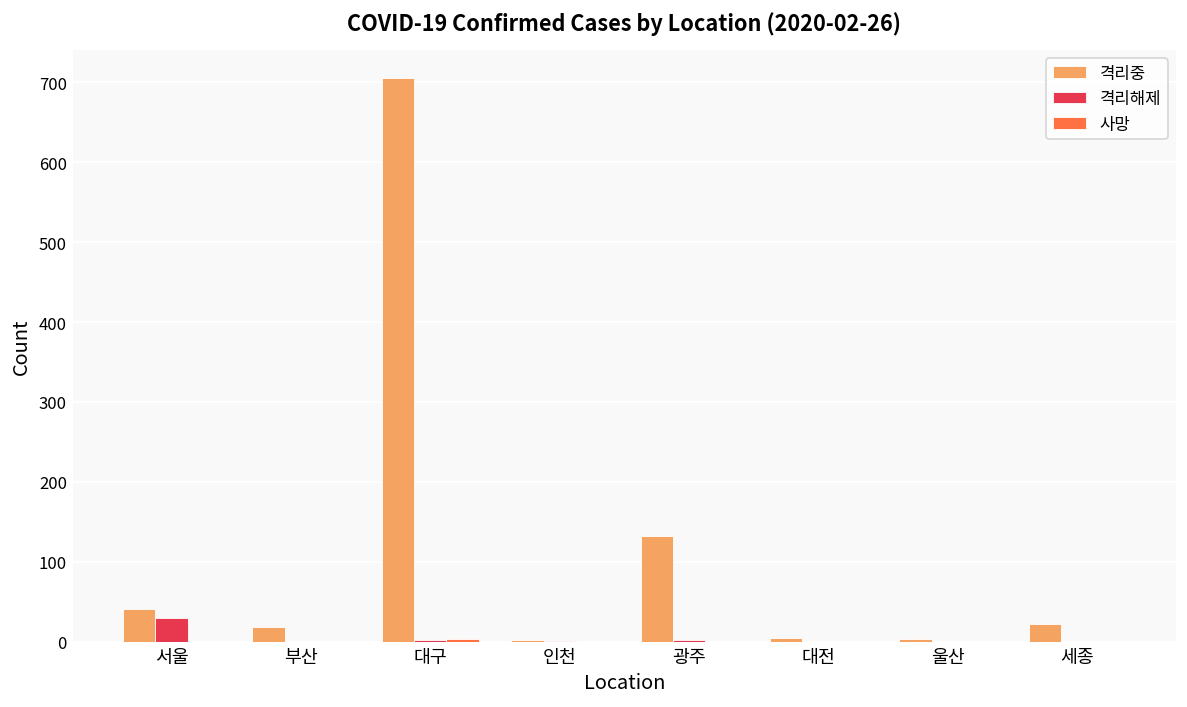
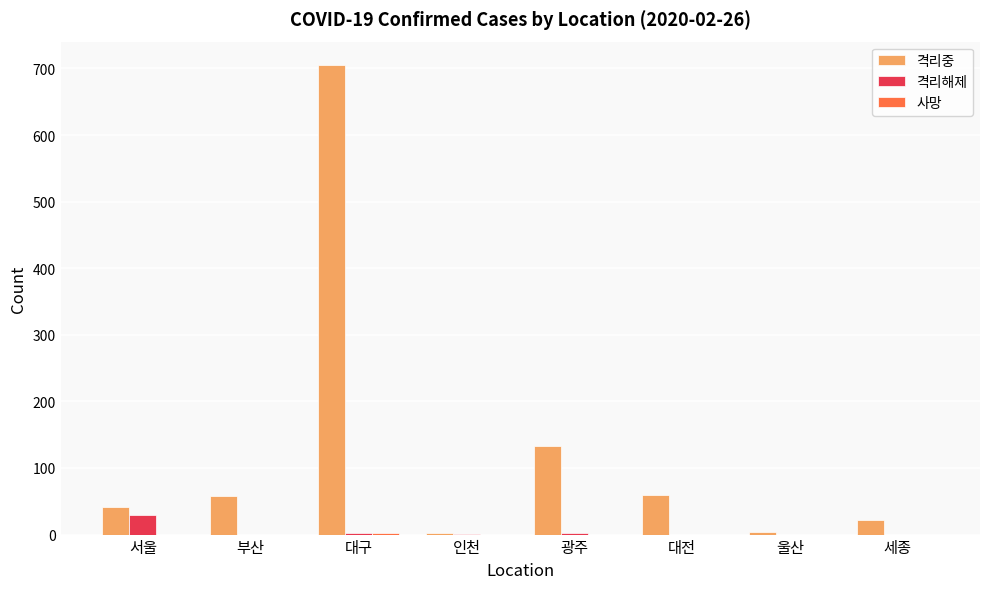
  {
    "격리중": {
      "서울": 40,
-     "부산": 20,
+     "부산": 60,
      "대구": 710,
      "광주": 130,
-     "대전": 10,
+     "대전": 60,
      "울산": 0,
      "세종": 20
    },
    "격리해제": {
      "서울": 30,
      "부산": 0,
      "대전": 0,
      "울산": 0,
      "세종": 0
    },
    "사망": {
      "서울": 0,
      "부산": 0,
      "인천": 0,
      "광주": 0,
      "대전": 0,
      "울산": 0,
      "세종": 0
    }
  }
